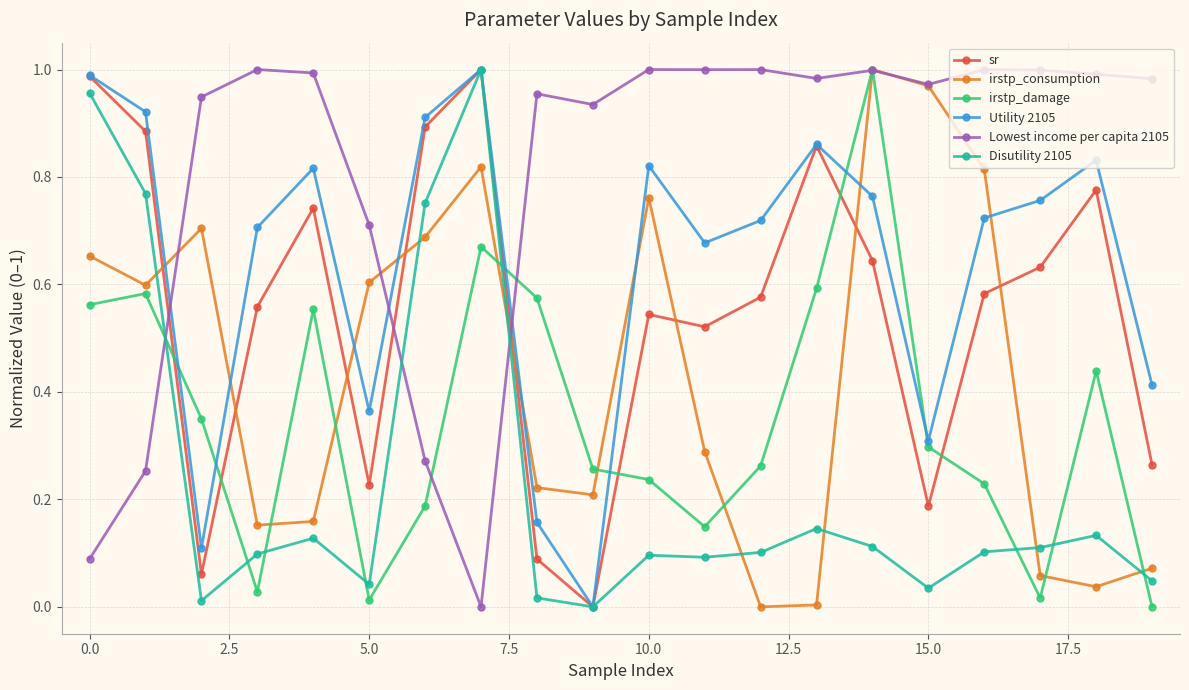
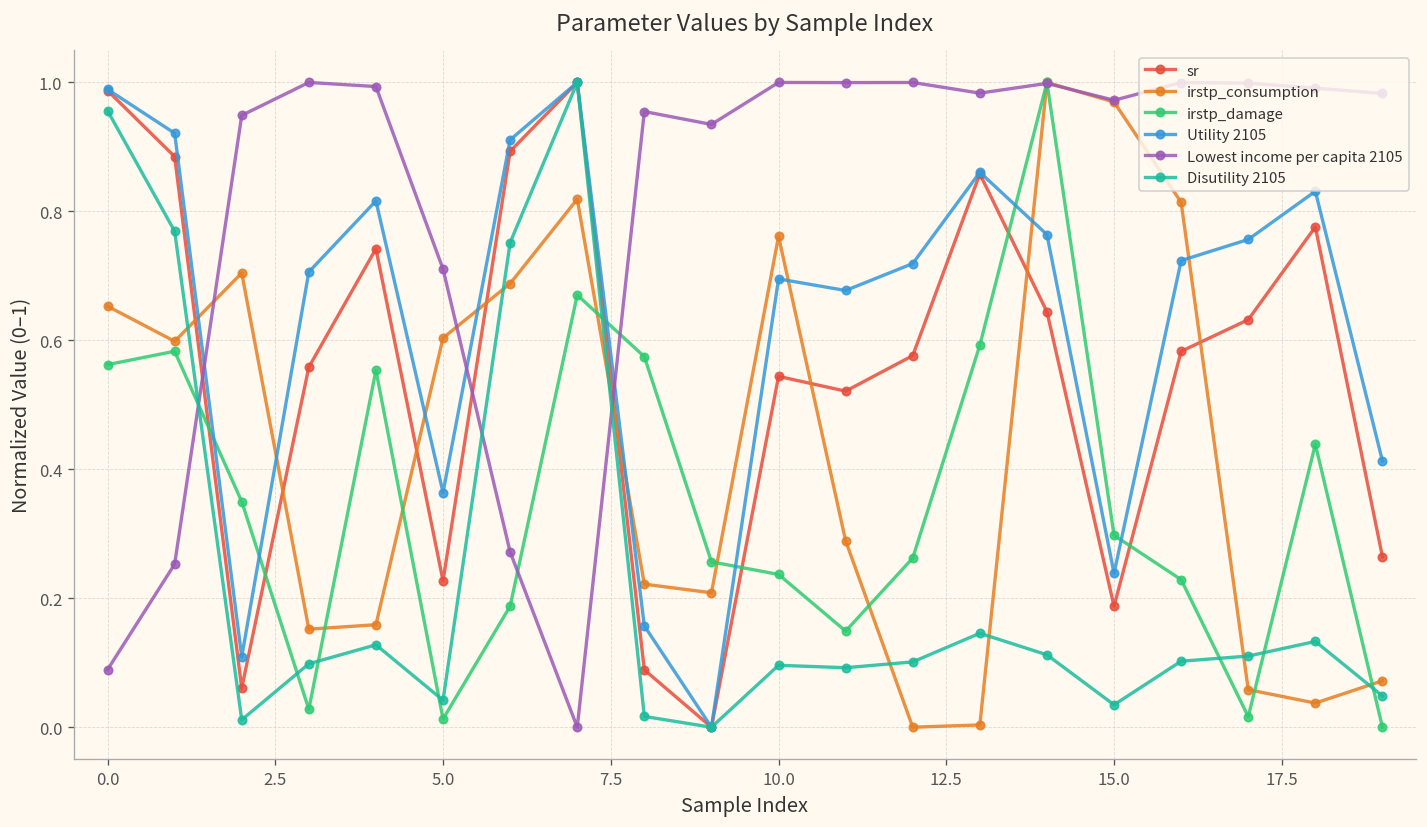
  {
    "Utility 2105": {
      "5.0": 0.36,
-     "10.0": 0.82,
-     "15.0": 0.31
+     "10.0": 0.70,
+     "15.0": 0.24
    },
    "Lowest income per capita 2105": {
      "0.0": 0.09,
      "5.0": 0.71,
      "10.0": 1.00
    }
  }
